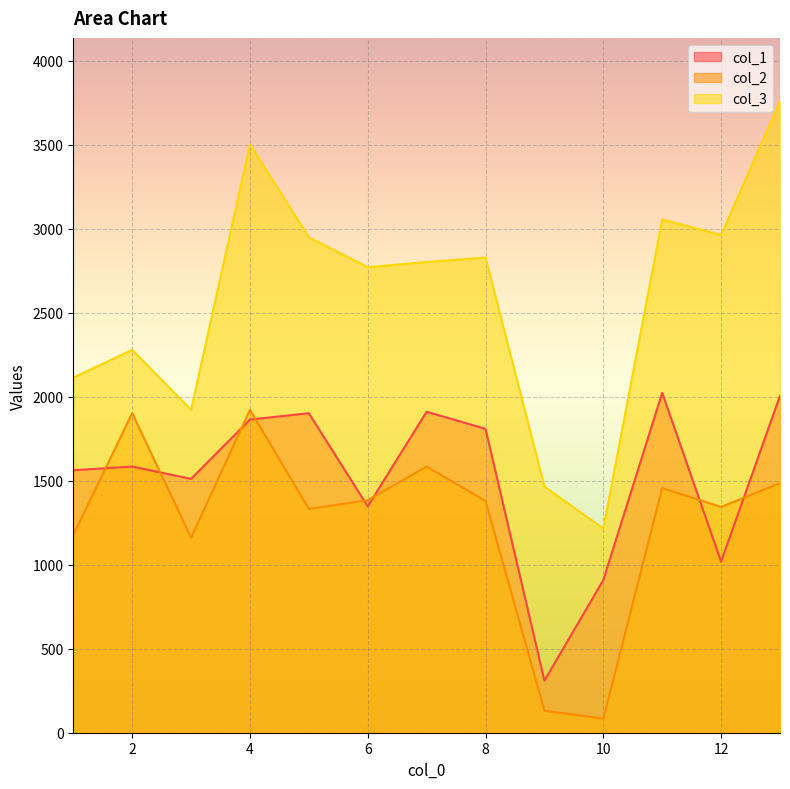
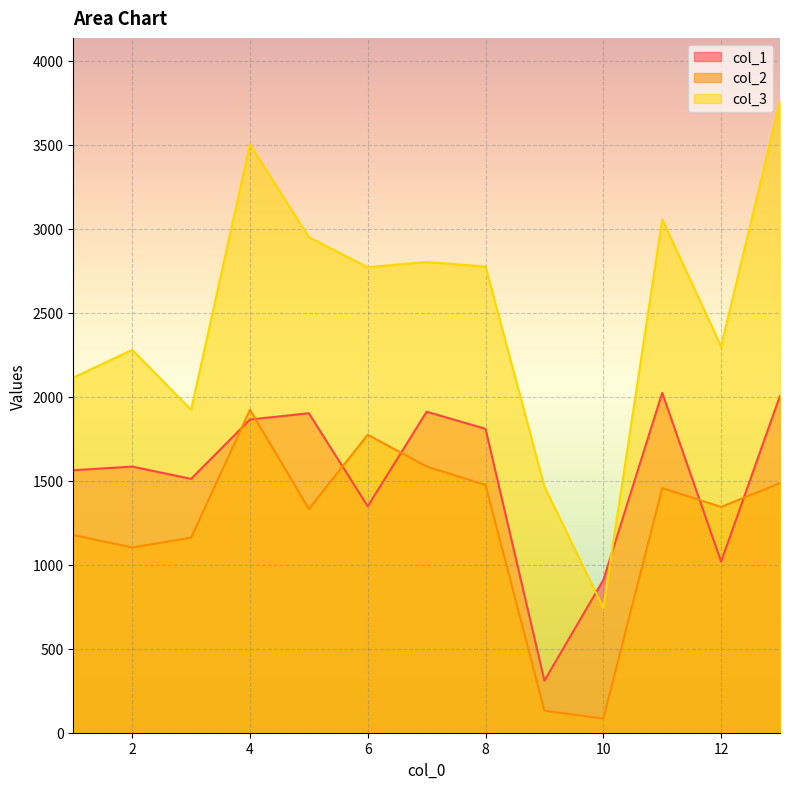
  {
    "col_1": {
      "2": 1580,
      "4": 1860,
      "6": 1350,
      "8": 1810,
      "10": 910,
      "12": 1020
    },
    "col_2": {
-     "2": 1900,
+     "2": 1100,
      "4": 1920,
-     "6": 1380,
-     "8": 1380,
+     "6": 1770,
+     "8": 1470,
      "10": 80,
      "12": 1340
    },
    "col_3": {
      "2": 2280,
      "4": 3500,
      "6": 2770,
-     "8": 2830,
-     "10": 1220,
-     "12": 2960
+     "8": 2770,
+     "10": 740,
+     "12": 2300
    }
  }
